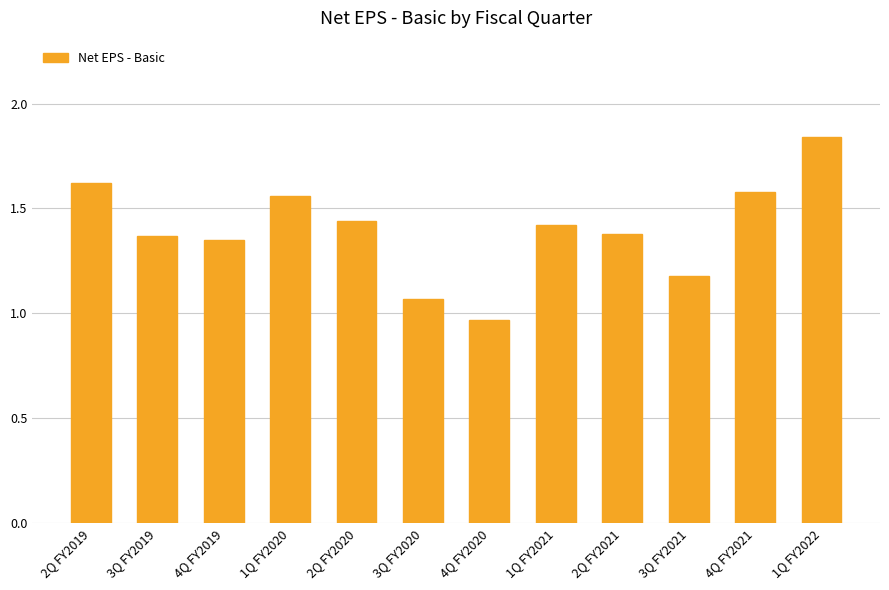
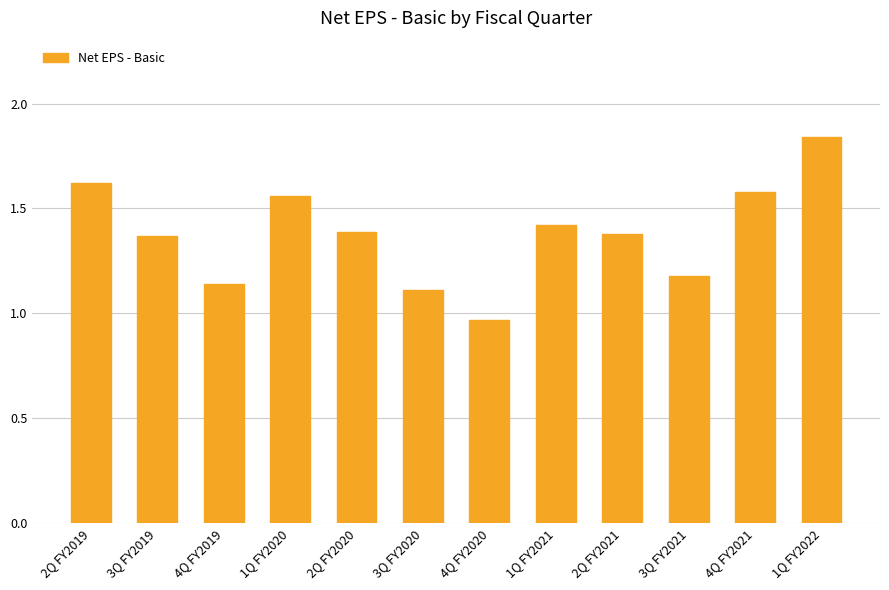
  {
    "2Q FY2019": 1.62,
    "3Q FY2019": 1.37,
-   "4Q FY2019": 1.35,
+   "4Q FY2019": 1.14,
    "1Q FY2020": 1.56,
-   "2Q FY2020": 1.44,
-   "3Q FY2020": 1.07,
+   "2Q FY2020": 1.39,
+   "3Q FY2020": 1.11,
    "4Q FY2020": 0.97,
    "1Q FY2021": 1.42,
    "2Q FY2021": 1.38,
    "3Q FY2021": 1.18,
    "4Q FY2021": 1.58,
    "1Q FY2022": 1.84
  }
